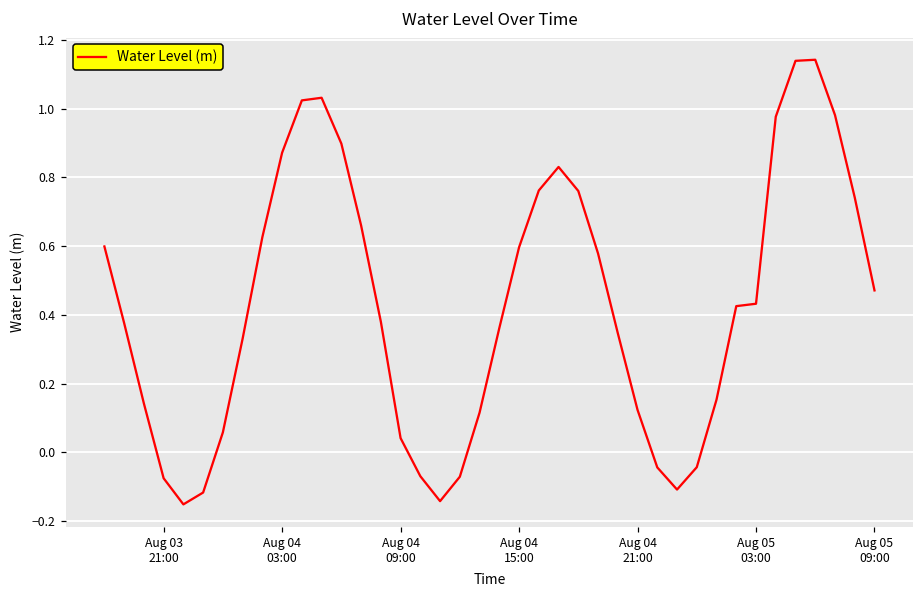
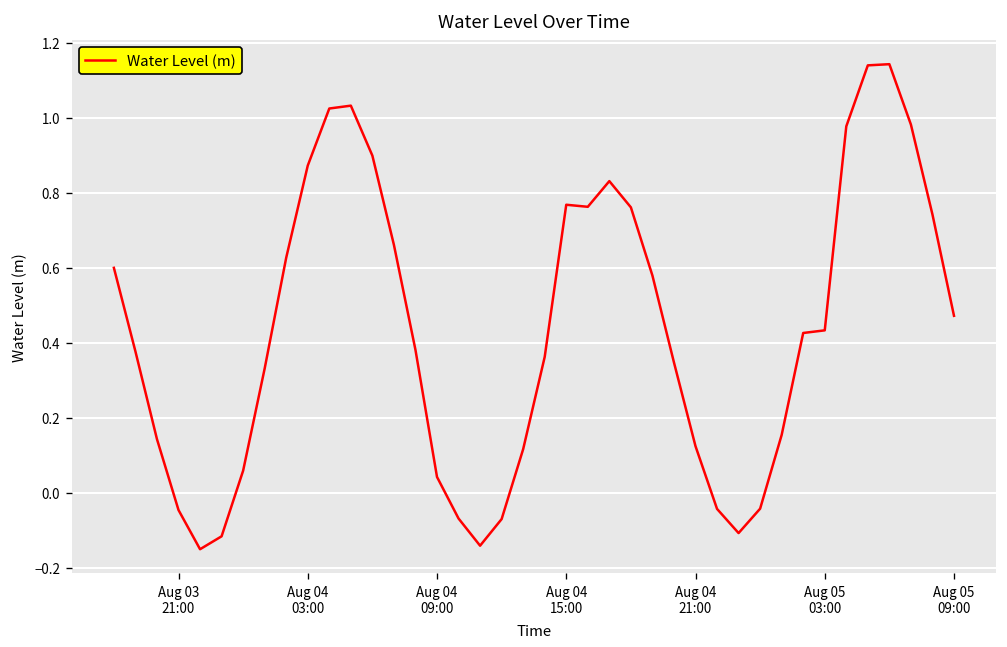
  {
-   "Aug 03 21:00": -0.08,
+   "Aug 03 21:00": -0.05,
    "Aug 04 03:00": 0.87,
    "Aug 04 09:00": 0.04,
-   "Aug 04 15:00": 0.60,
+   "Aug 04 15:00": 0.77,
    "Aug 04 21:00": 0.12,
    "Aug 05 03:00": 0.43,
    "Aug 05 09:00": 0.47
  }
